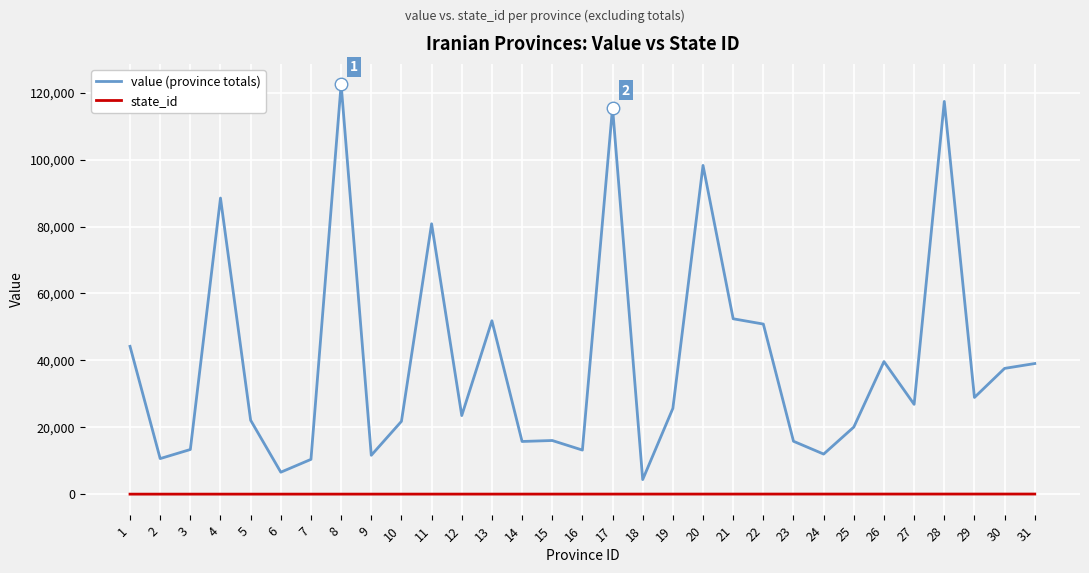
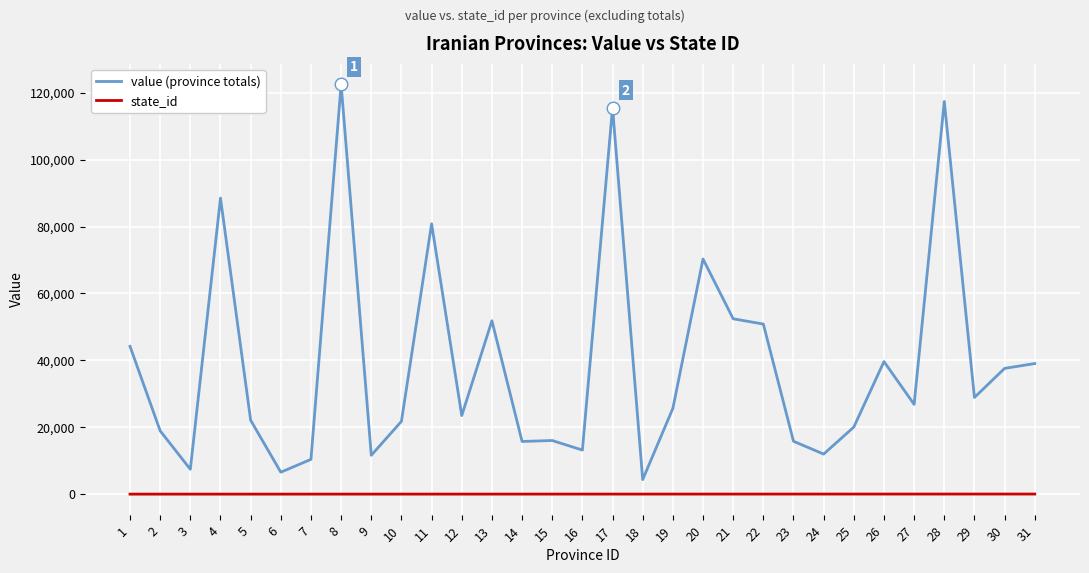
  {
    "value (province totals)": {
      "1": "44,000",
-     "2": "11,000",
-     "3": "13,000",
+     "2": "19,000",
+     "3": "7,000",
      "4": "89,000",
      "5": "22,000",
      "6": "7,000",
      "7": "10,000",
      "9": "12,000",
      "10": "22,000",
      "11": "81,000",
      "12": "23,000",
      "13": "52,000",
      "14": "16,000",
      "15": "16,000",
      "16": "13,000",
      "18": "4,000",
      "19": "26,000",
-     "20": "98,000",
+     "20": "70,000",
      "21": "52,000",
      "22": "51,000",
      "23": "16,000",
      "24": "12,000",
      "25": "20,000",
      "26": "40,000",
      "27": "27,000",
      "28": "117,000",
      "29": "29,000",
      "30": "38,000",
      "31": "39,000"
    },
    "state_id": {
      "1": "0",
      "2": "0",
      "3": "0",
      "4": "0",
      "5": "0",
      "6": "0",
      "7": "0",
      "8": "0",
      "9": "0",
      "10": "0",
      "11": "0",
      "12": "0",
      "13": "0",
      "14": "0",
      "15": "0",
      "16": "0",
      "17": "0",
      "18": "0",
      "19": "0",
      "20": "0",
      "21": "0",
      "22": "0",
      "23": "0",
      "24": "0",
      "25": "0",
      "26": "0",
      "27": "0",
      "28": "0",
      "29": "0",
      "30": "0",
      "31": "0"
    }
  }
